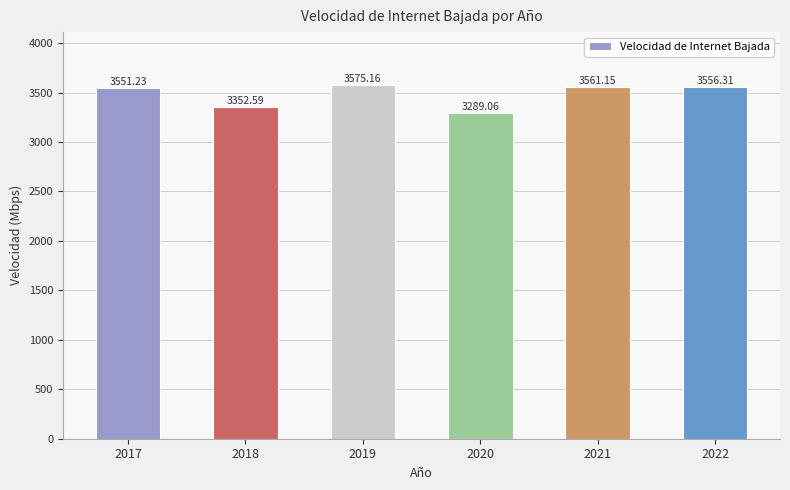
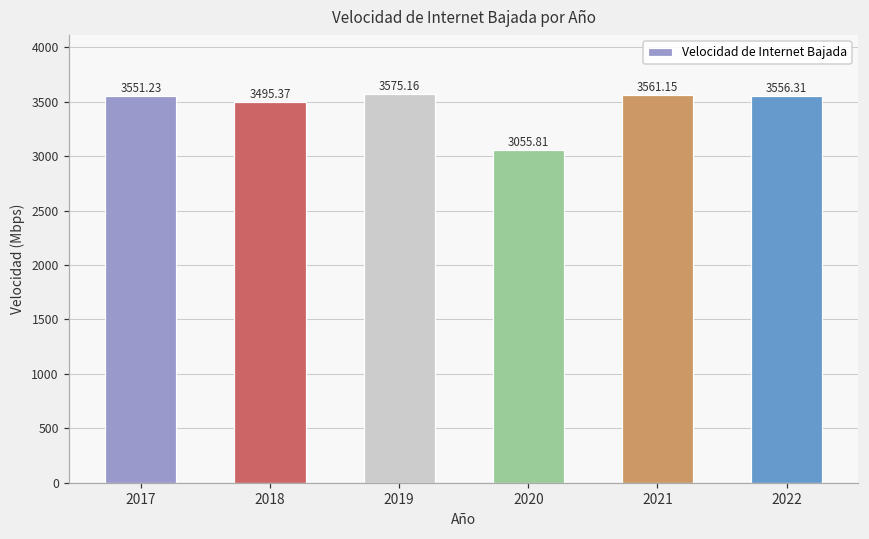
  {
    "2017": 3551.23,
-   "2018": 3352.59,
+   "2018": 3495.37,
    "2019": 3575.16,
-   "2020": 3289.06,
+   "2020": 3055.81,
    "2021": 3561.15,
    "2022": 3556.31
  }
